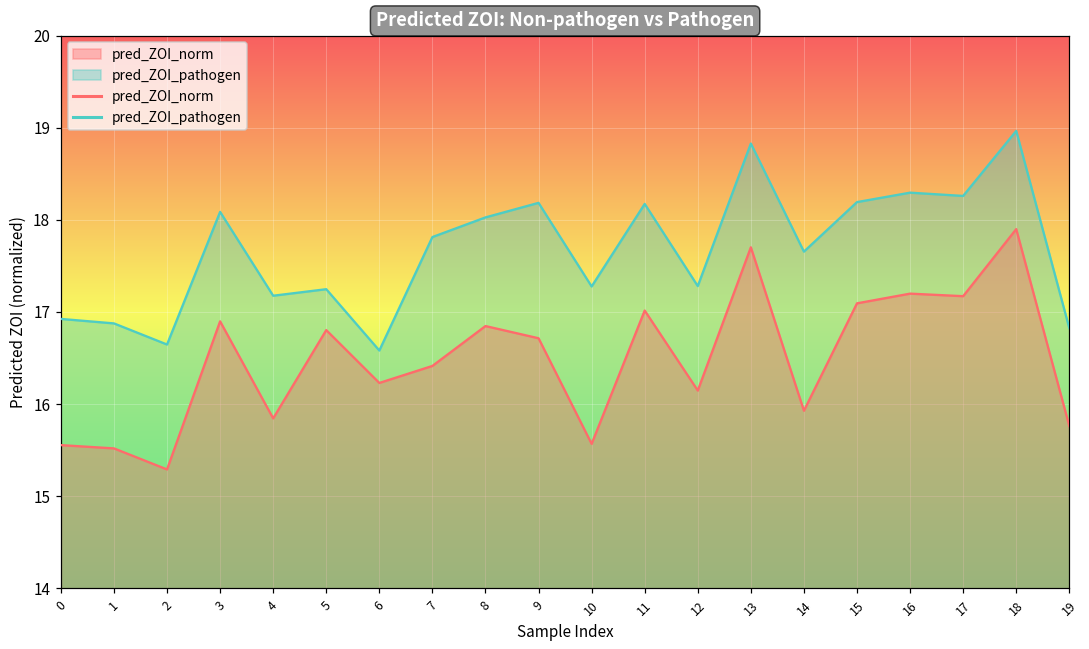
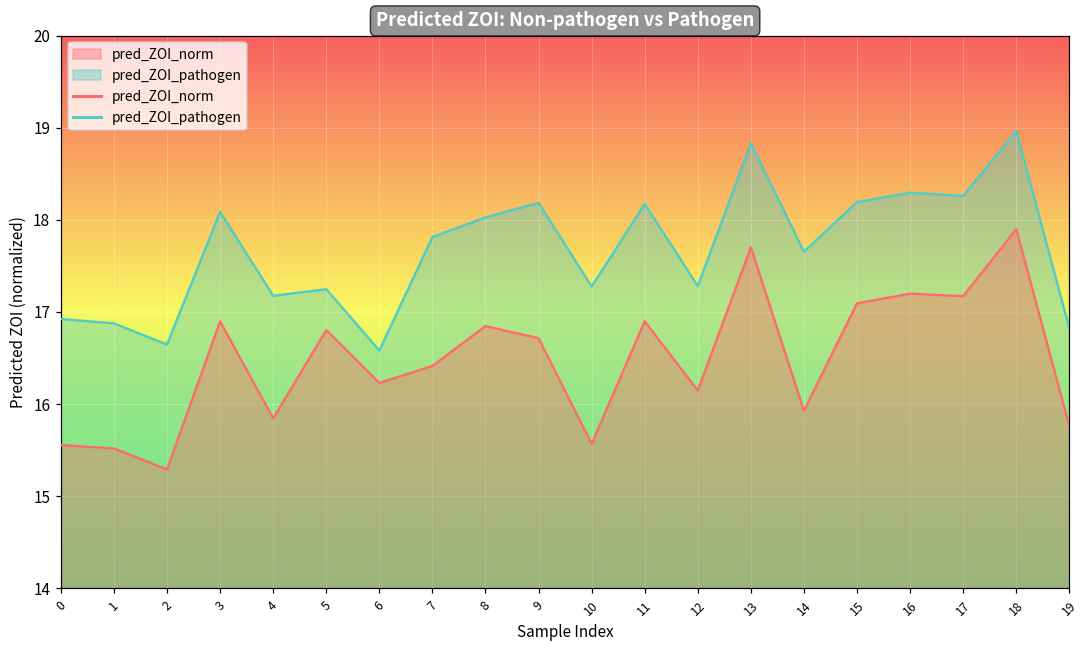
  {
    "pred_ZOI_norm": {
      "0": 15.6,
      "1": 15.5,
      "2": 15.3,
      "3": 16.9,
      "4": 15.8,
      "5": 16.8,
      "6": 16.2,
      "7": 16.4,
      "8": 16.8,
      "9": 16.7,
      "10": 15.6,
-     "11": 17.0,
+     "11": 16.9,
      "12": 16.1,
      "13": 17.7,
      "14": 15.9,
      "15": 17.1,
      "16": 17.2,
      "17": 17.2,
      "18": 17.9,
      "19": 15.8
    },
    "pred_ZOI_pathogen": {
      "0": 16.9,
      "1": 16.9,
      "2": 16.6,
      "3": 18.1,
      "4": 17.2,
      "5": 17.2,
      "6": 16.6,
      "7": 17.8,
      "8": 18.0,
      "9": 18.2,
      "10": 17.3,
      "11": 18.2,
      "12": 17.3,
      "13": 18.8,
      "14": 17.7,
      "15": 18.2,
      "16": 18.3,
      "17": 18.3,
      "18": 19.0,
      "19": 16.8
    }
  }
